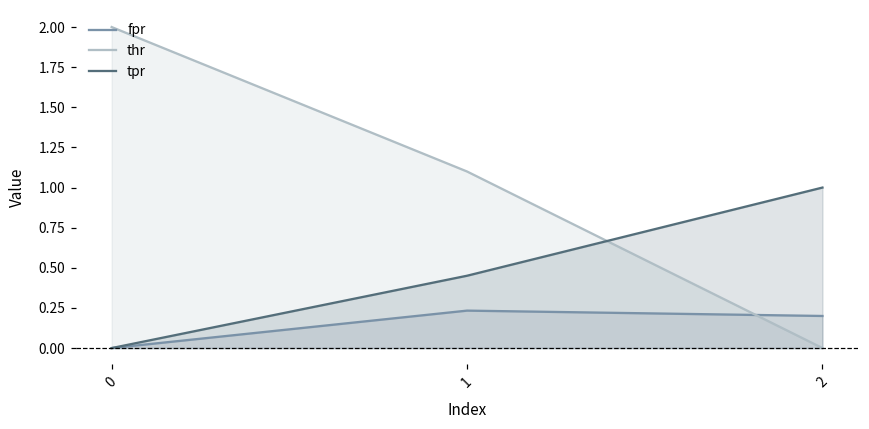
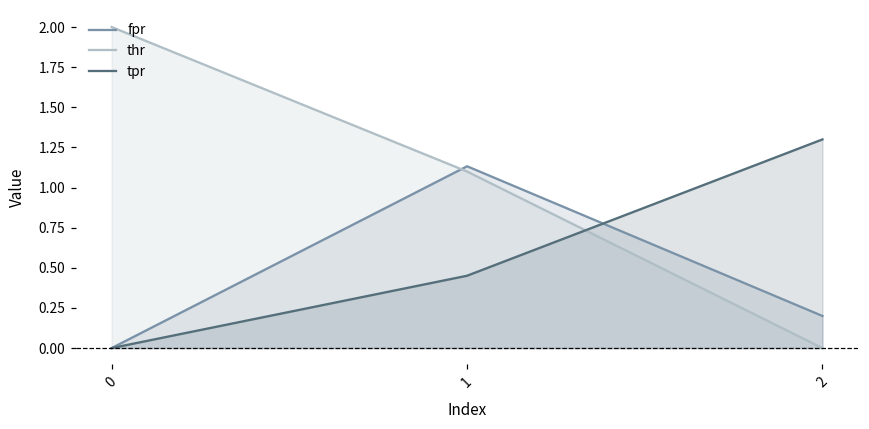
  {
    "fpr": {
-     "1": 0.23,
+     "1": 1.13,
      "2": 0.20
    },
    "thr": {
      "0": 2.00,
      "1": 1.10,
      "2": 0.00
    },
    "tpr": {
      "1": 0.45,
-     "2": 1.0
+     "2": 1.3
    }
  }
